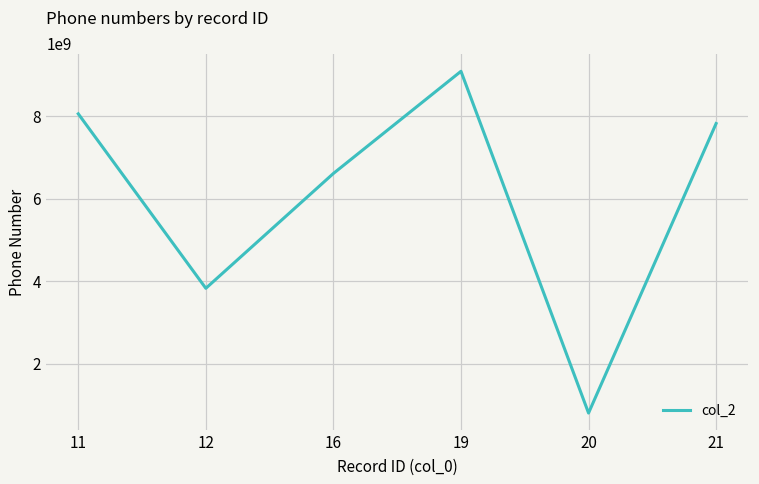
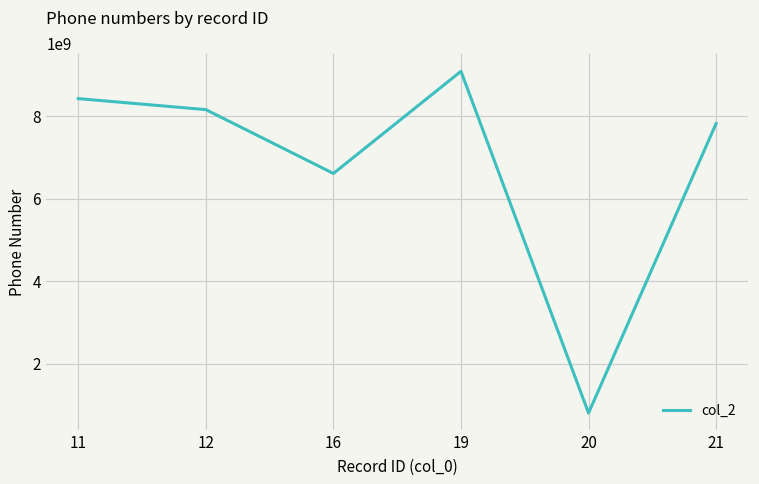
  {
-   "11": 8100000000,
-   "12": 3800000000,
+   "11": 8400000000,
+   "12": 8200000000,
    "16": 6600000000,
    "19": 9100000000,
    "20": 800000000,
    "21": 7800000000
  }
